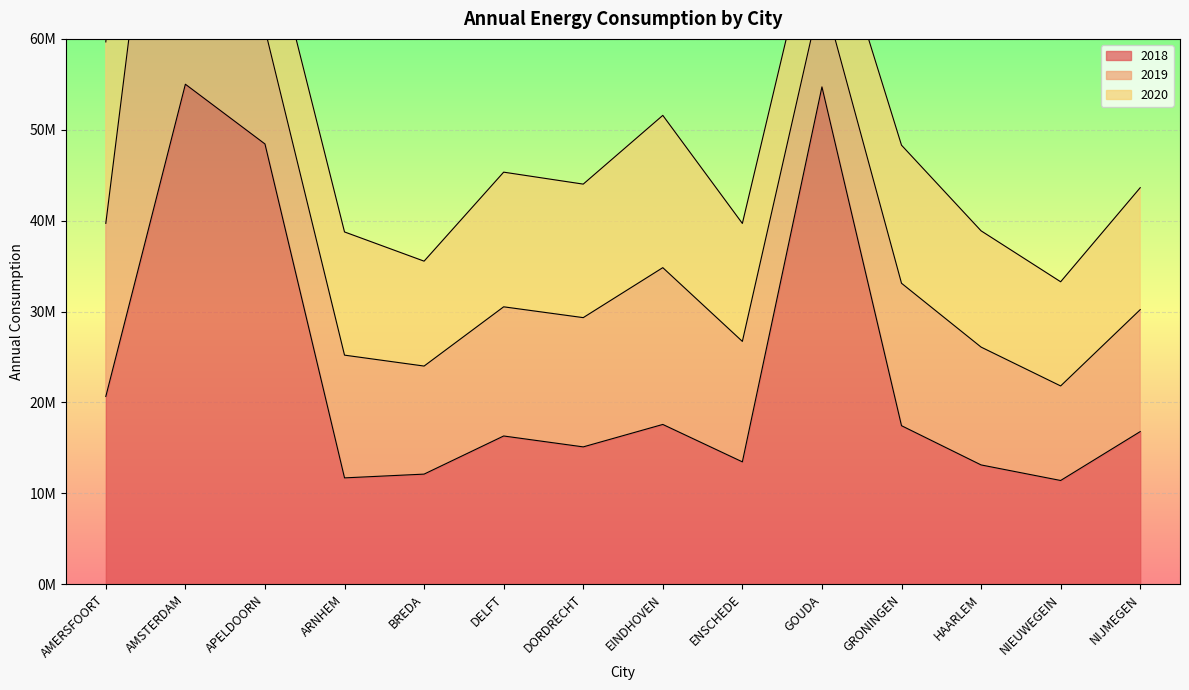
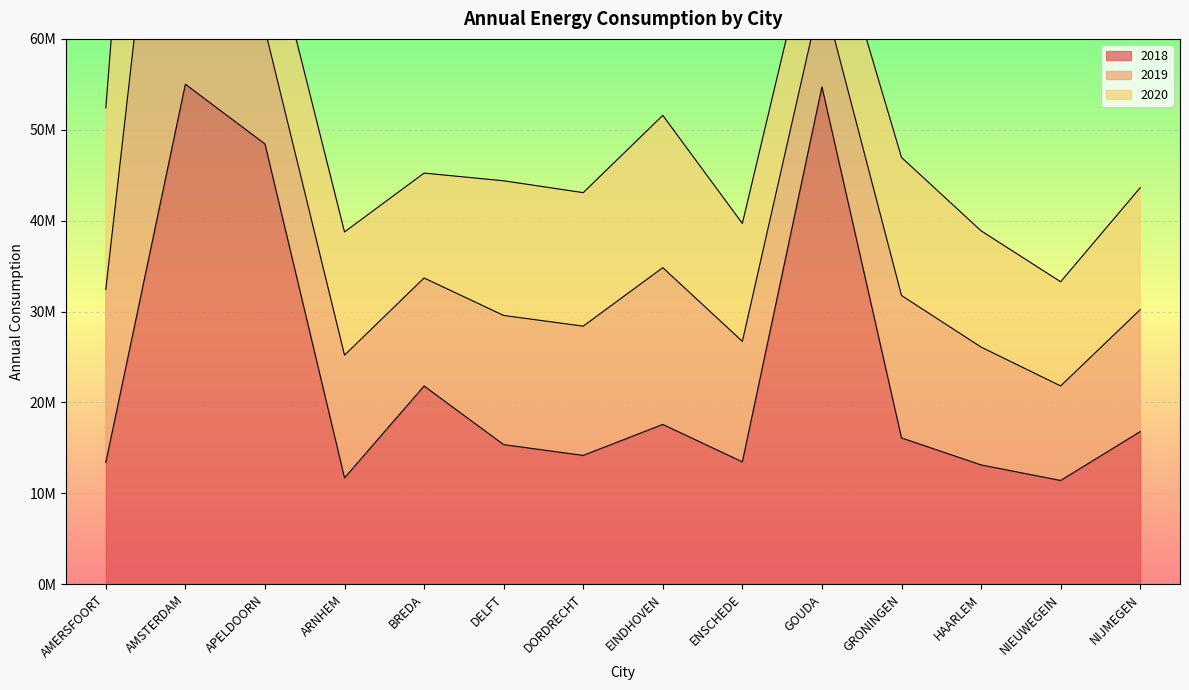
  {
    "2018": {
-     "AMERSFOORT": 21000000,
+     "AMERSFOORT": 13000000,
      "AMSTERDAM": 55000000,
      "APELDOORN": 48000000,
      "ARNHEM": 12000000,
-     "BREDA": 12000000,
-     "DELFT": 16000000,
-     "DORDRECHT": 15000000,
+     "BREDA": 22000000,
+     "DELFT": 15000000,
+     "DORDRECHT": 14000000,
      "EINDHOVEN": 18000000,
      "ENSCHEDE": 13000000,
      "GOUDA": 55000000,
-     "GRONINGEN": 17000000,
+     "GRONINGEN": 16000000,
      "HAARLEM": 13000000,
      "NIEUWEGEIN": 11000000,
      "NIJMEGEN": 17000000
    }
  }
